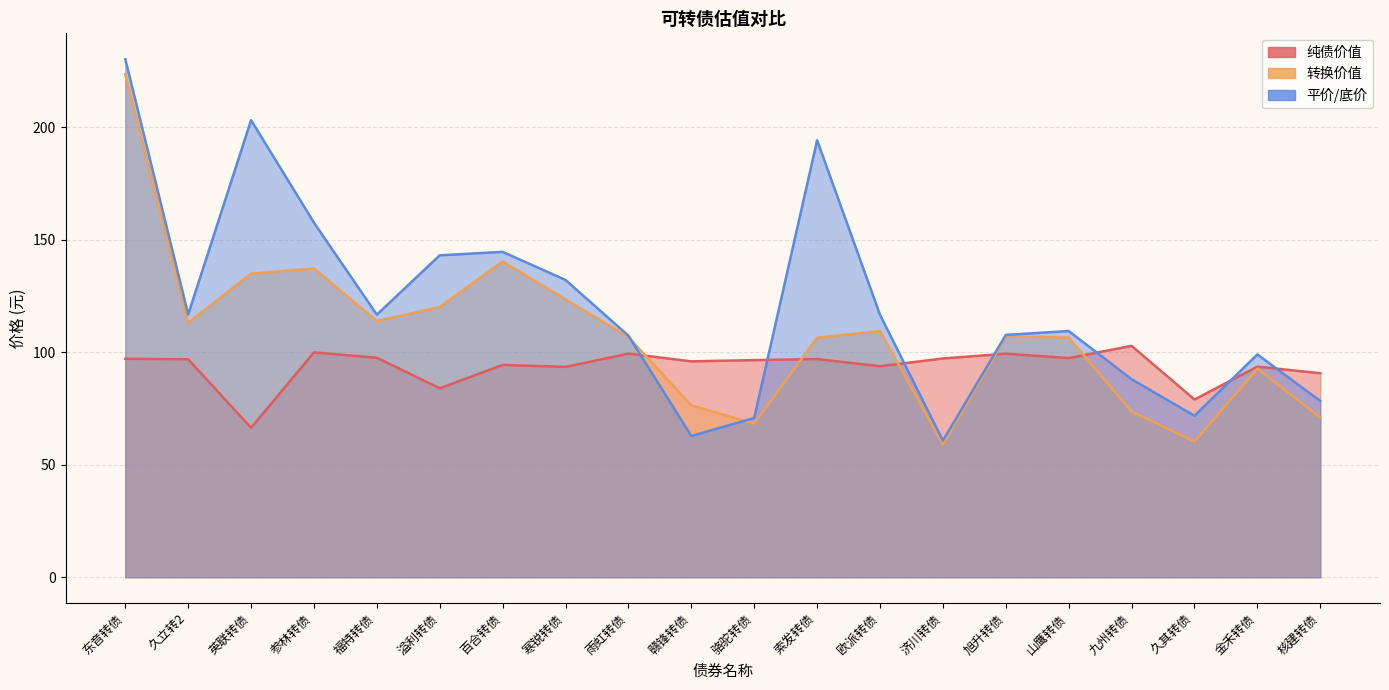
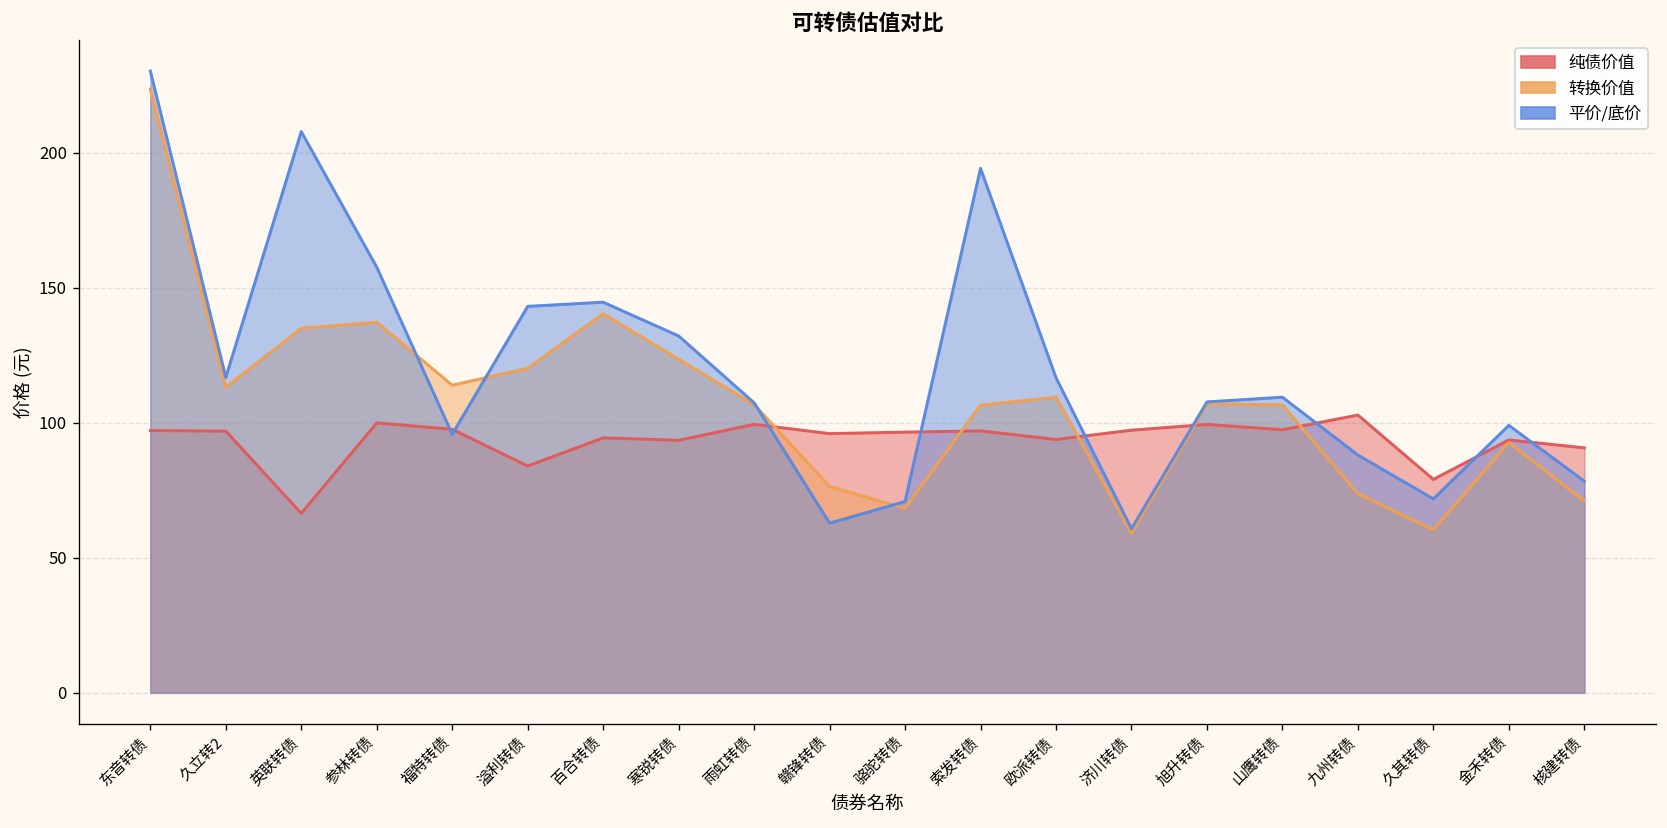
  {
    "平价/底价": {
      "东音转债": 230,
      "久立转2": 117,
-     "英联转债": 203,
+     "英联转债": 208,
      "参林转债": 158,
-     "福特转债": 117,
+     "福特转债": 96,
      "溢利转债": 143,
      "百合转债": 145,
      "寒锐转债": 132,
      "赣锋转债": 63,
      "骆驼转债": 71,
      "索发转债": 194,
      "欧派转债": 117,
      "济川转债": 61,
      "山鹰转债": 109,
      "九州转债": 88,
      "久其转债": 72,
      "金禾转债": 99,
      "核建转债": 78
    }
  }
